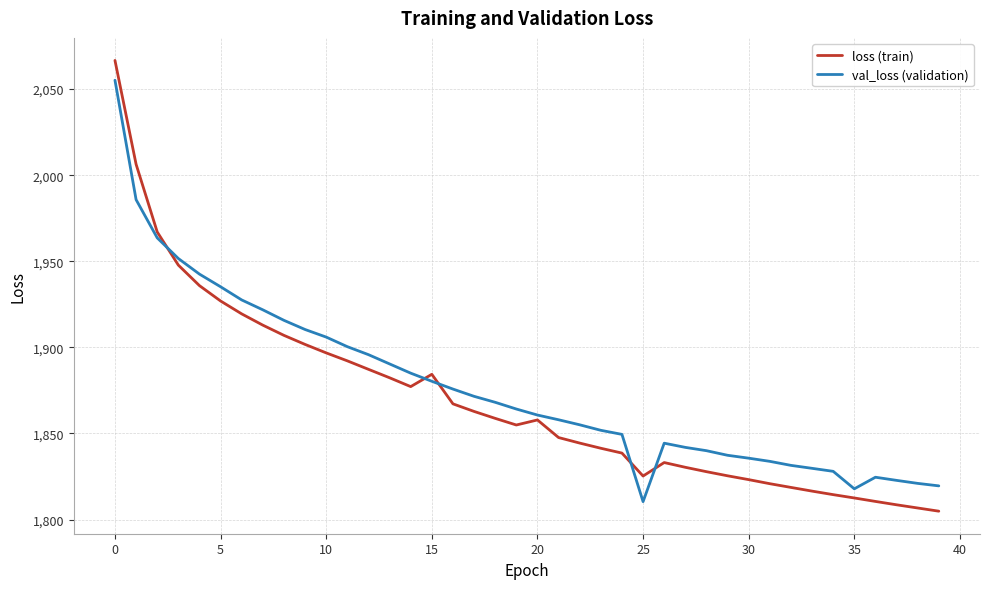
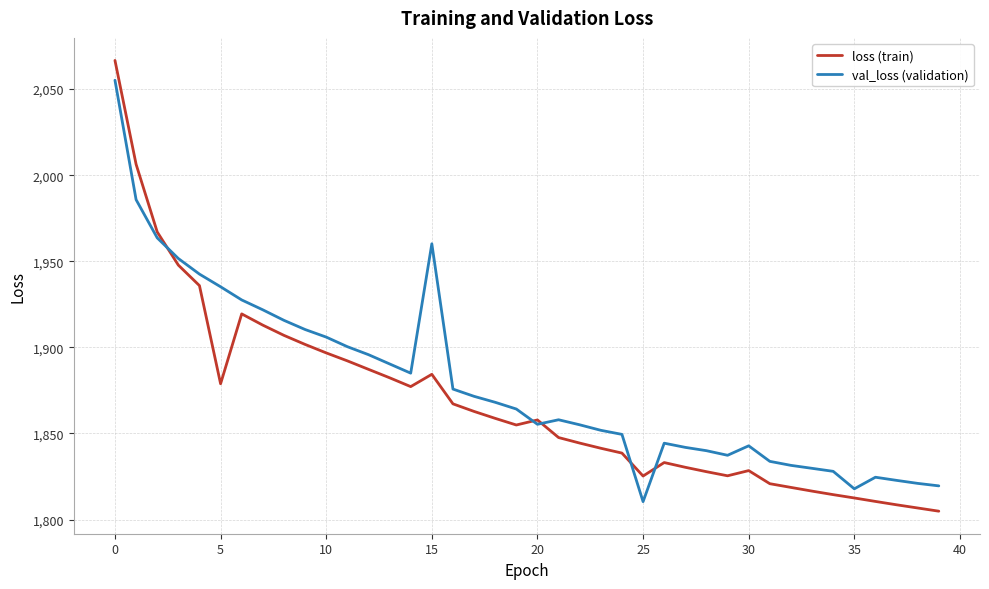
  {
    "loss (train)": {
      "0": "2,067",
-     "5": "1,927",
+     "5": "1,879",
      "10": "1,897",
      "15": "1,884",
      "20": "1,858",
      "25": "1,825",
-     "30": "1,823",
+     "30": "1,828",
      "35": "1,813"
    },
    "val_loss (validation)": {
      "0": "2,055",
      "5": "1,935",
      "10": "1,906",
-     "15": "1,880",
-     "20": "1,861",
+     "15": "1,960",
+     "20": "1,855",
      "25": "1,810",
-     "30": "1,836",
+     "30": "1,843",
      "35": "1,818"
    }
  }
